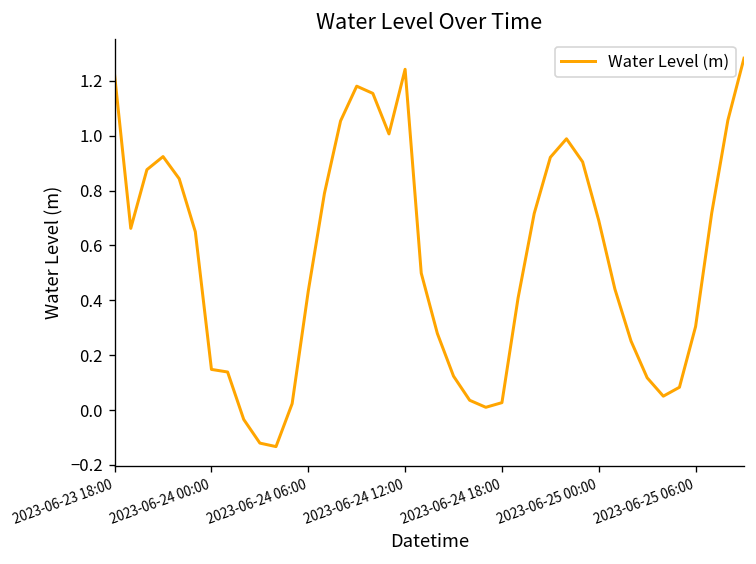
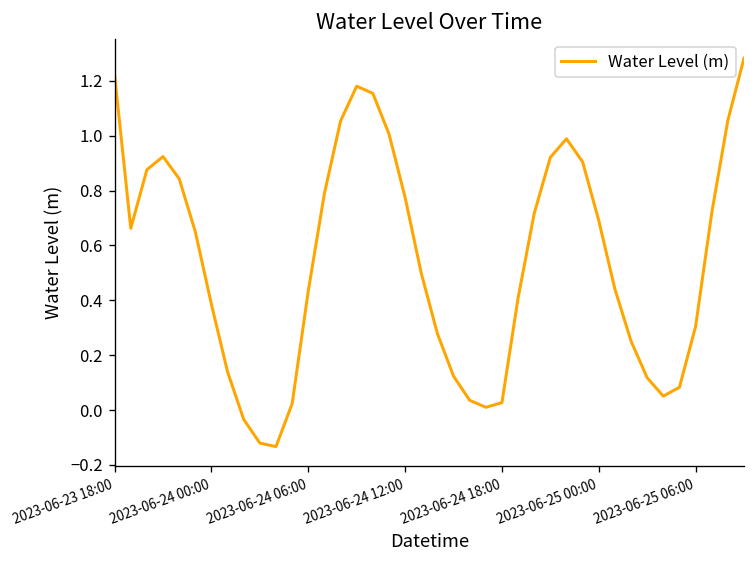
  {
    "2023-06-23 18:00": 1.22,
-   "2023-06-24 00:00": 0.15,
+   "2023-06-24 00:00": 0.39,
    "2023-06-24 06:00": 0.43,
-   "2023-06-24 12:00": 1.24,
+   "2023-06-24 12:00": 0.78,
    "2023-06-24 18:00": 0.03,
    "2023-06-25 00:00": 0.69,
    "2023-06-25 06:00": 0.30
  }
